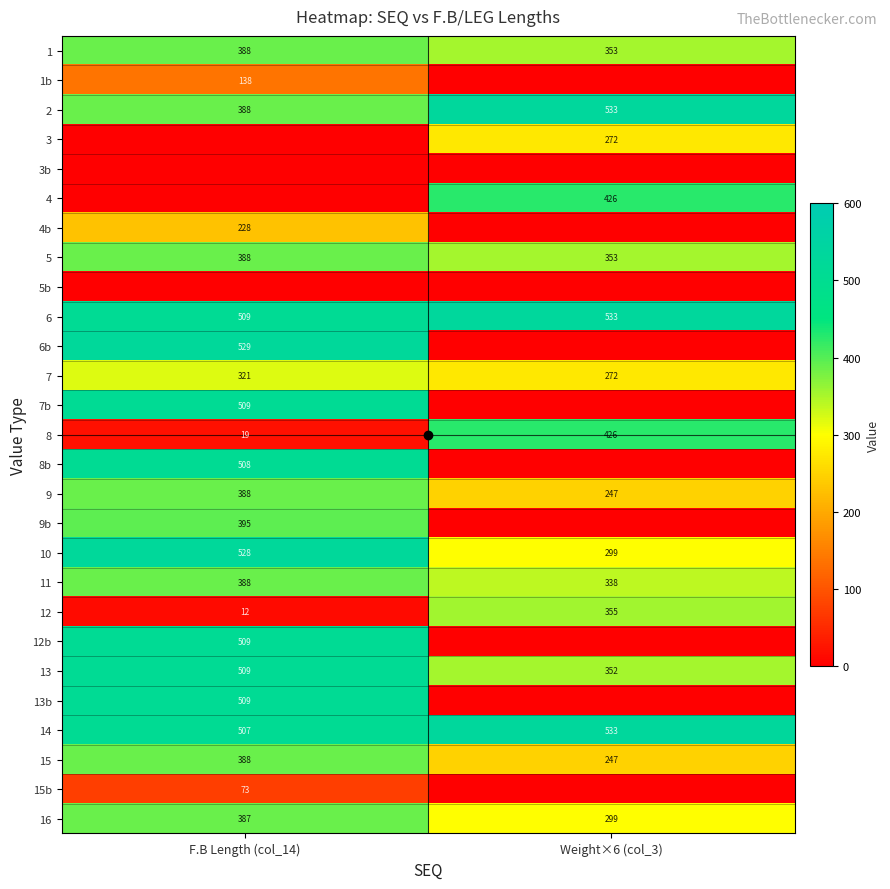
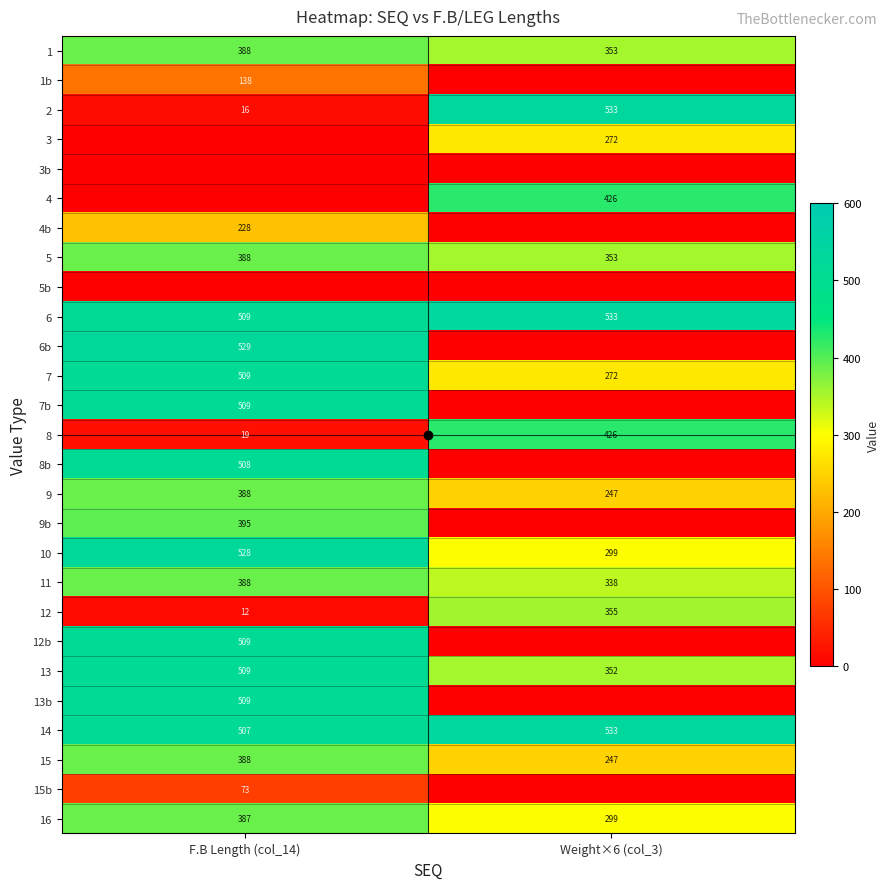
  {
    "1": {
      "F.B Length (col_14)": 388,
      "Weight×6 (col_3)": 353
    },
    "1b": {
      "F.B Length (col_14)": 138
    },
    "2": {
-     "F.B Length (col_14)": 388,
+     "F.B Length (col_14)": 16,
      "Weight×6 (col_3)": 533
    },
    "3": {
      "Weight×6 (col_3)": 272
    },
    "4": {
      "Weight×6 (col_3)": 426
    },
    "4b": {
      "F.B Length (col_14)": 228
    },
    "5": {
      "F.B Length (col_14)": 388,
      "Weight×6 (col_3)": 353
    },
    "6": {
      "F.B Length (col_14)": 509,
      "Weight×6 (col_3)": 533
    },
    "6b": {
      "F.B Length (col_14)": 529
    },
    "7": {
-     "F.B Length (col_14)": 321,
+     "F.B Length (col_14)": 509,
      "Weight×6 (col_3)": 272
    },
    "7b": {
      "F.B Length (col_14)": 509
    },
    "8": {
      "F.B Length (col_14)": 19,
      "Weight×6 (col_3)": 426
    },
    "8b": {
      "F.B Length (col_14)": 508
    },
    "9": {
      "F.B Length (col_14)": 388,
      "Weight×6 (col_3)": 247
    },
    "9b": {
      "F.B Length (col_14)": 395
    },
    "10": {
      "F.B Length (col_14)": 528,
      "Weight×6 (col_3)": 299
    },
    "11": {
      "F.B Length (col_14)": 388,
      "Weight×6 (col_3)": 338
    },
    "12": {
      "F.B Length (col_14)": 12,
      "Weight×6 (col_3)": 355
    },
    "12b": {
      "F.B Length (col_14)": 509
    },
    "13": {
      "F.B Length (col_14)": 509,
      "Weight×6 (col_3)": 352
    },
    "13b": {
      "F.B Length (col_14)": 509
    },
    "14": {
      "F.B Length (col_14)": 507,
      "Weight×6 (col_3)": 533
    },
    "15": {
      "F.B Length (col_14)": 388,
      "Weight×6 (col_3)": 247
    },
    "15b": {
      "F.B Length (col_14)": 73
    },
    "16": {
      "F.B Length (col_14)": 387,
      "Weight×6 (col_3)": 299
    }
  }
